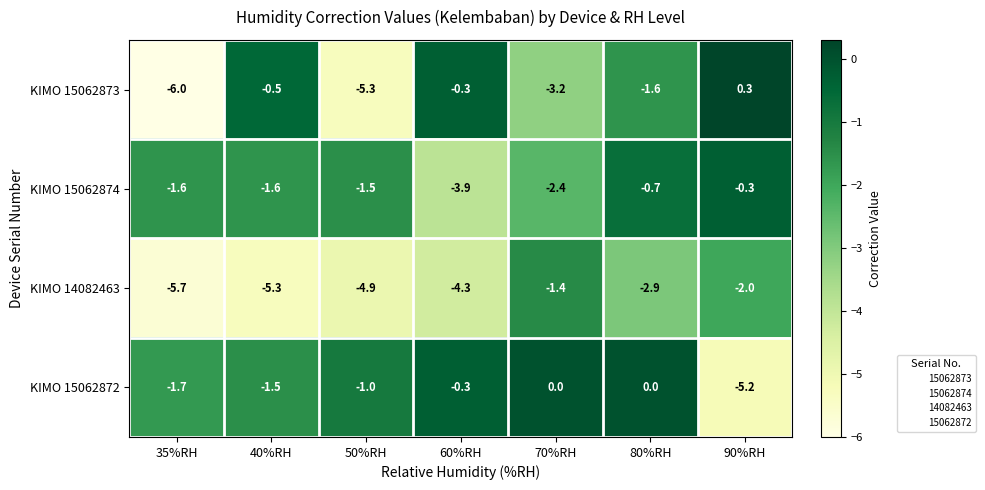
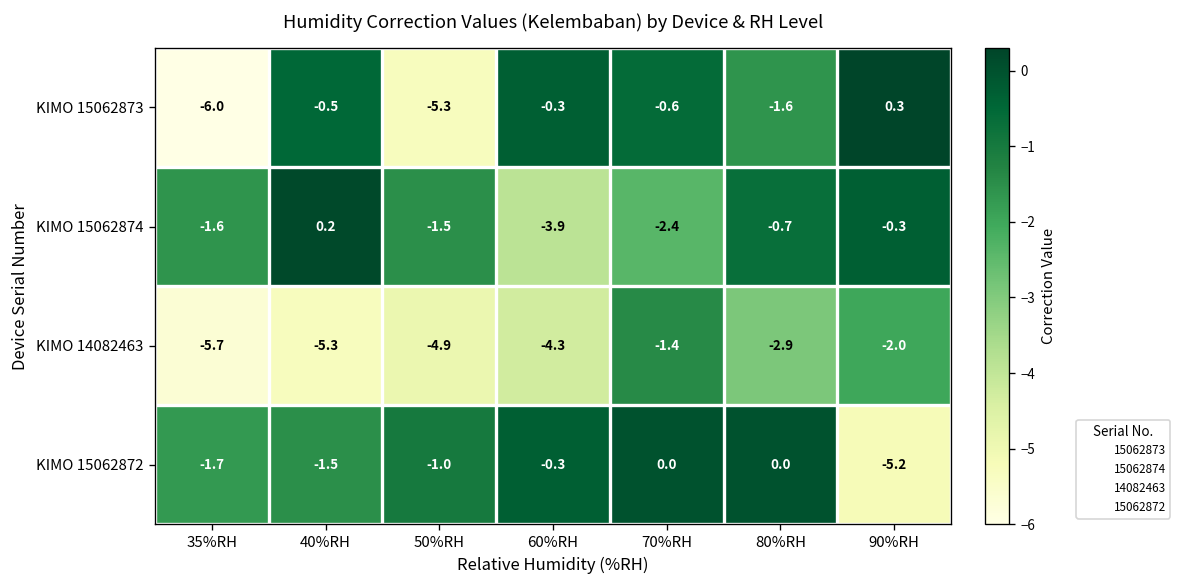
  {
    "KIMO 15062873": {
      "35%RH": -6.0,
      "40%RH": -0.5,
      "50%RH": -5.3,
      "60%RH": -0.3,
-     "70%RH": -3.2,
+     "70%RH": -0.6,
      "80%RH": -1.6,
      "90%RH": 0.3
    },
    "KIMO 15062874": {
      "35%RH": -1.6,
-     "40%RH": -1.6,
+     "40%RH": 0.2,
      "50%RH": -1.5,
      "60%RH": -3.9,
      "70%RH": -2.4,
      "80%RH": -0.7,
      "90%RH": -0.3
    },
    "KIMO 14082463": {
      "35%RH": -5.7,
      "40%RH": -5.3,
      "50%RH": -4.9,
      "60%RH": -4.3,
      "70%RH": -1.4,
      "80%RH": -2.9,
      "90%RH": -2.0
    },
    "KIMO 15062872": {
      "35%RH": -1.7,
      "40%RH": -1.5,
      "50%RH": -1.0,
      "60%RH": -0.3,
      "70%RH": 0.0,
      "80%RH": 0.0,
      "90%RH": -5.2
    }
  }
